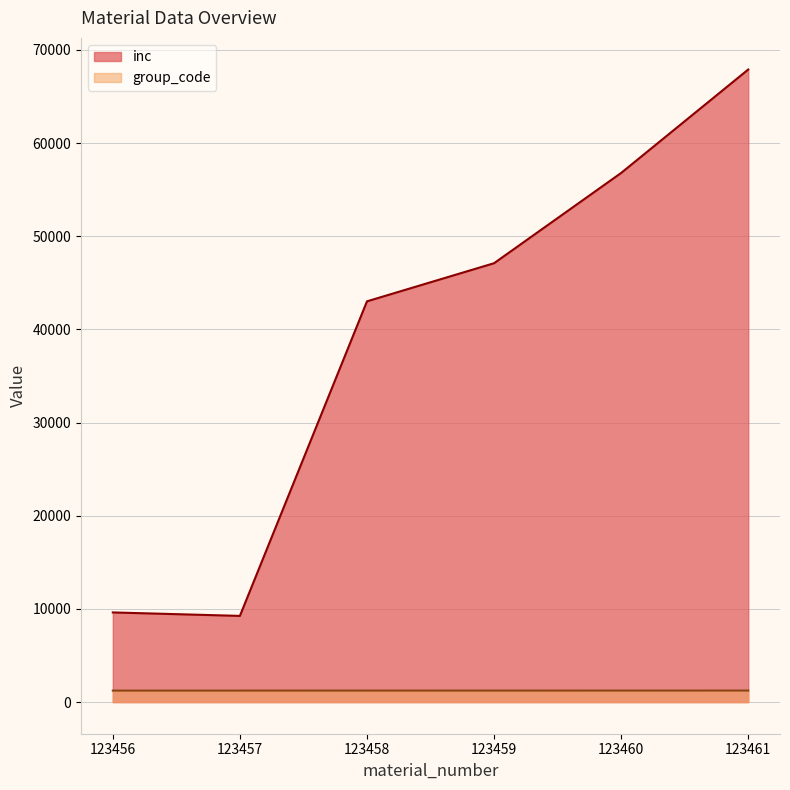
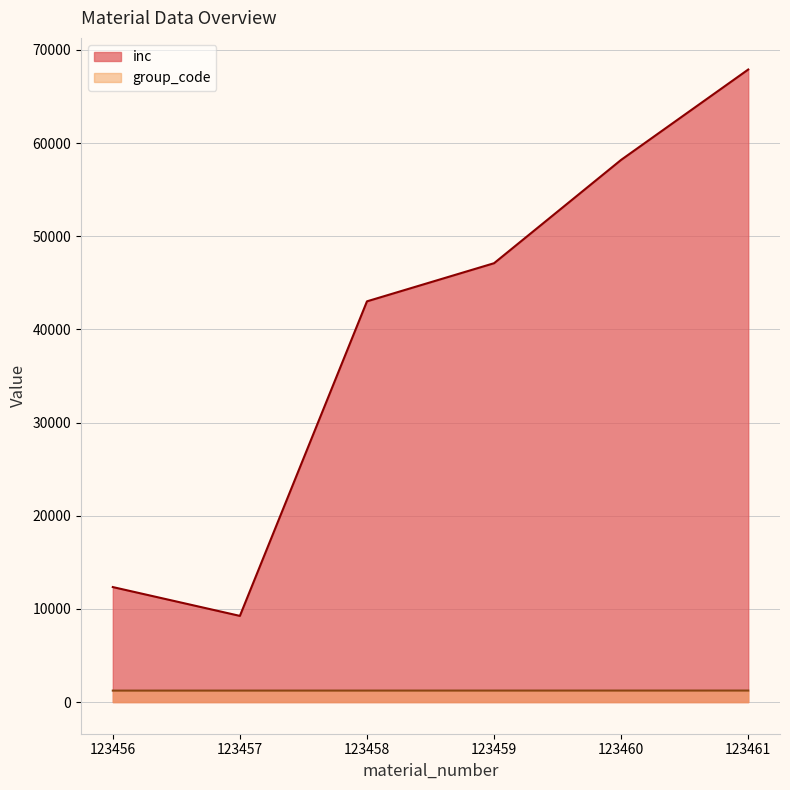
  {
    "inc": {
-     "123456": 10000,
+     "123456": 12000,
      "123457": 9000,
      "123458": 43000,
      "123459": 47000,
-     "123460": 57000,
+     "123460": 58000,
      "123461": 68000
    },
    "group_code": {
      "123456": 1000,
      "123457": 1000,
      "123458": 1000,
      "123459": 1000,
      "123460": 1000,
      "123461": 1000
    }
  }
